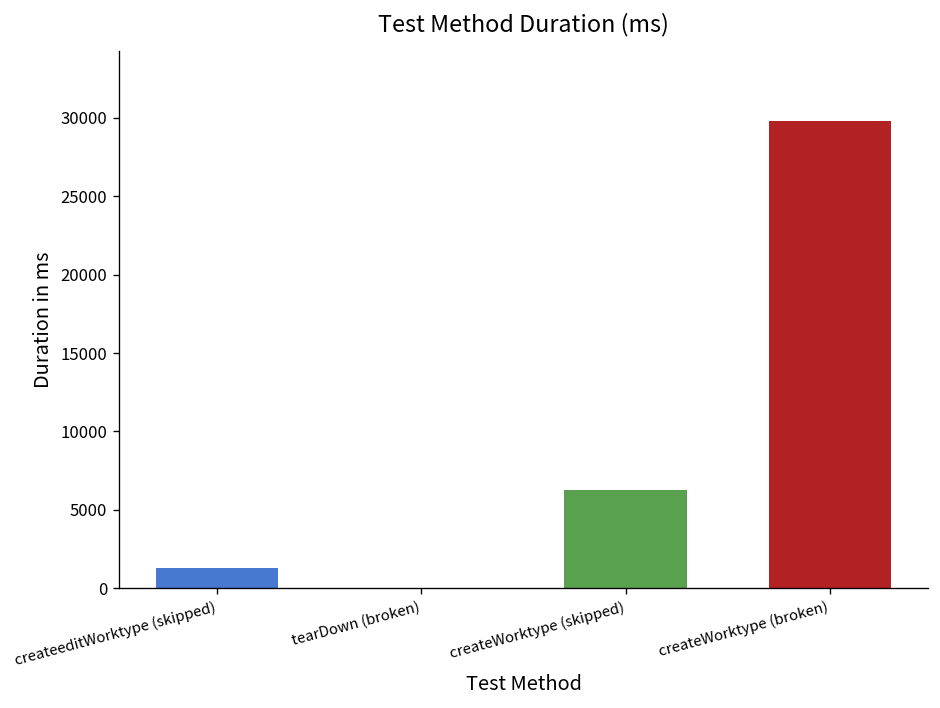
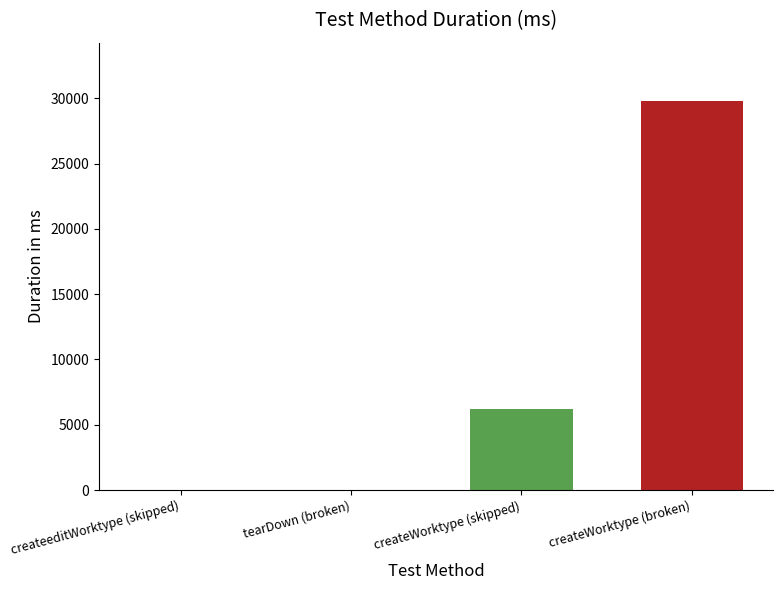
  {
-   "createeditWorktype (skipped)": 1300,
+   "createeditWorktype (skipped)": 0,
    "createWorktype (skipped)": 6200,
    "createWorktype (broken)": 29800
  }
